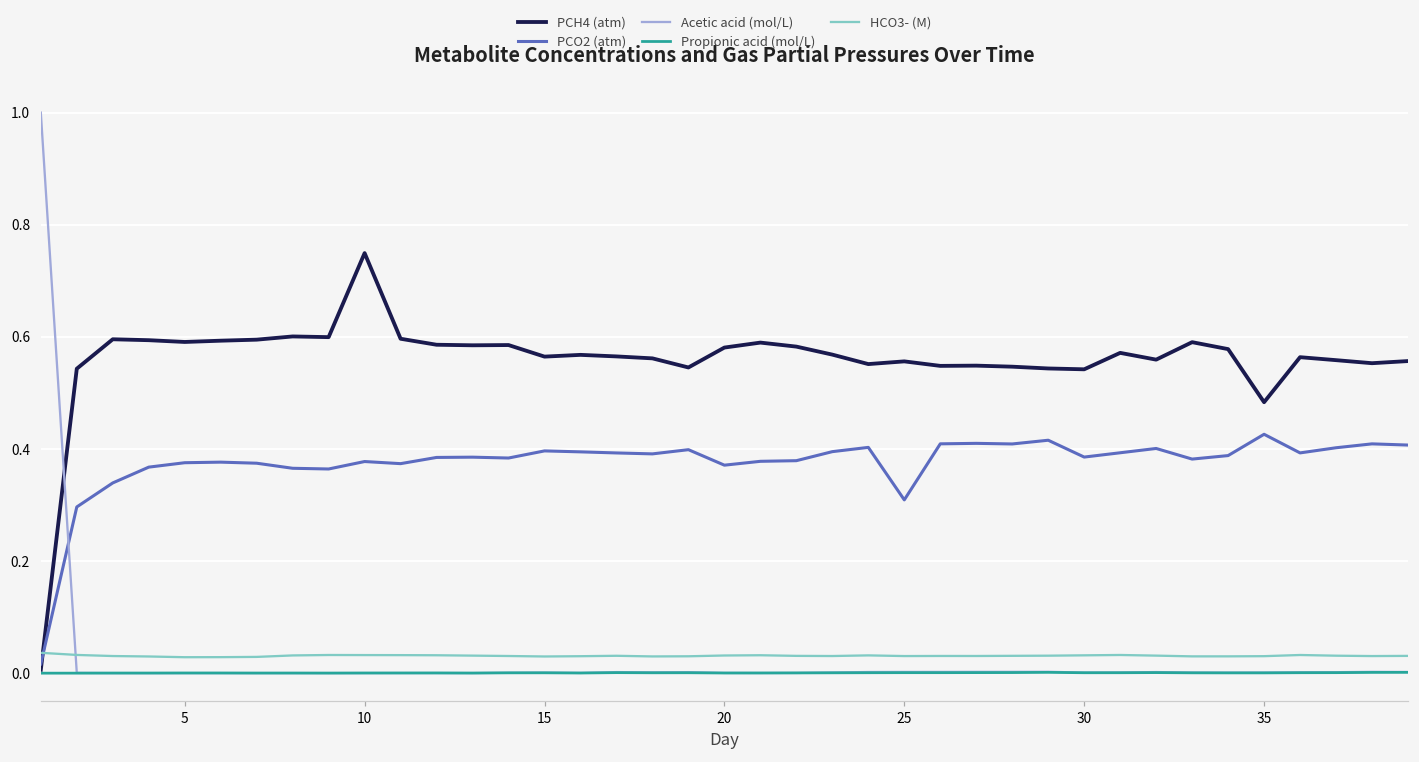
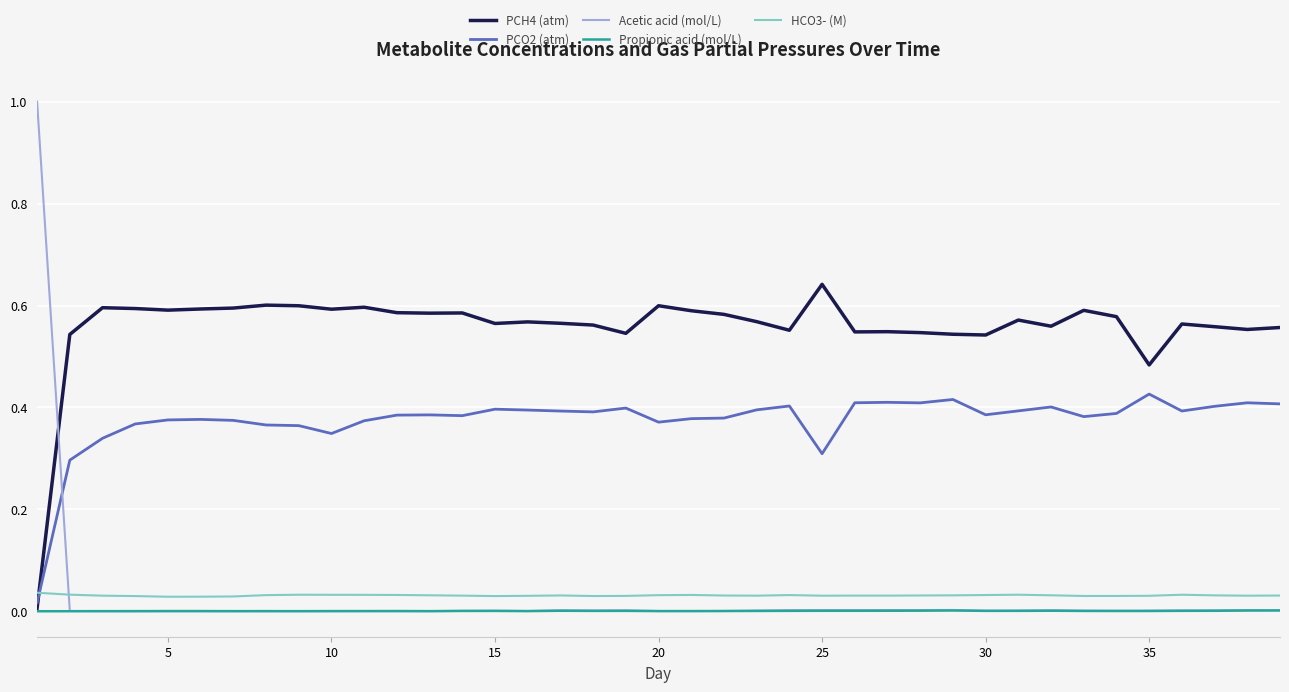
  {
    "PCH4 (atm)": {
      "5": 0.59,
-     "10": 0.75,
+     "10": 0.59,
      "15": 0.56,
-     "20": 0.58,
-     "25": 0.56,
+     "20": 0.60,
+     "25": 0.64,
      "30": 0.54,
      "35": 0.48
    },
    "PCO2 (atm)": {
      "5": 0.38,
-     "10": 0.38,
+     "10": 0.35,
      "15": 0.40,
      "20": 0.37,
      "25": 0.31,
      "30": 0.39,
      "35": 0.43
    }
  }
